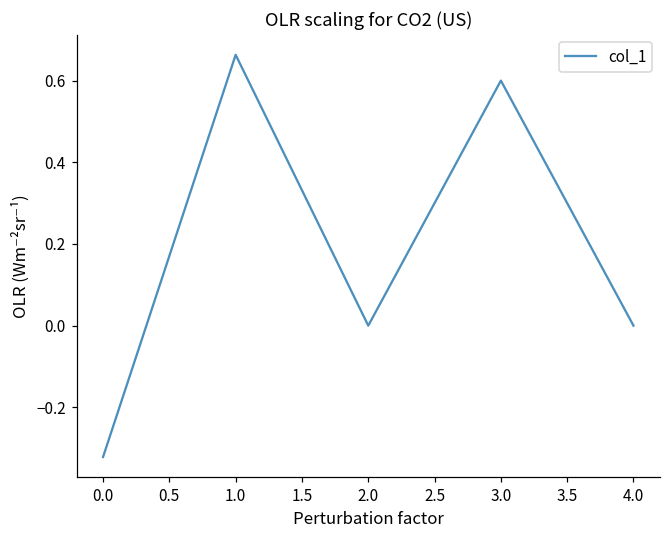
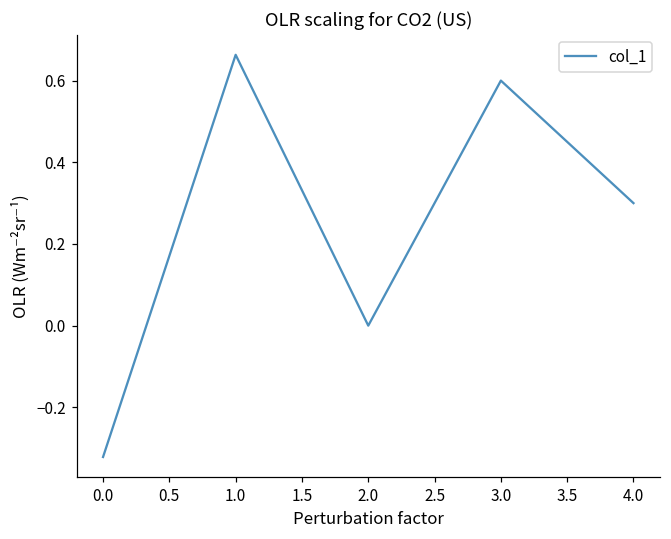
  {
    "0.0": -0.32,
    "1.0": 0.66,
    "2.0": 0.0,
    "3.0": 0.6,
-   "4.0": 0.0
+   "4.0": 0.3
  }
